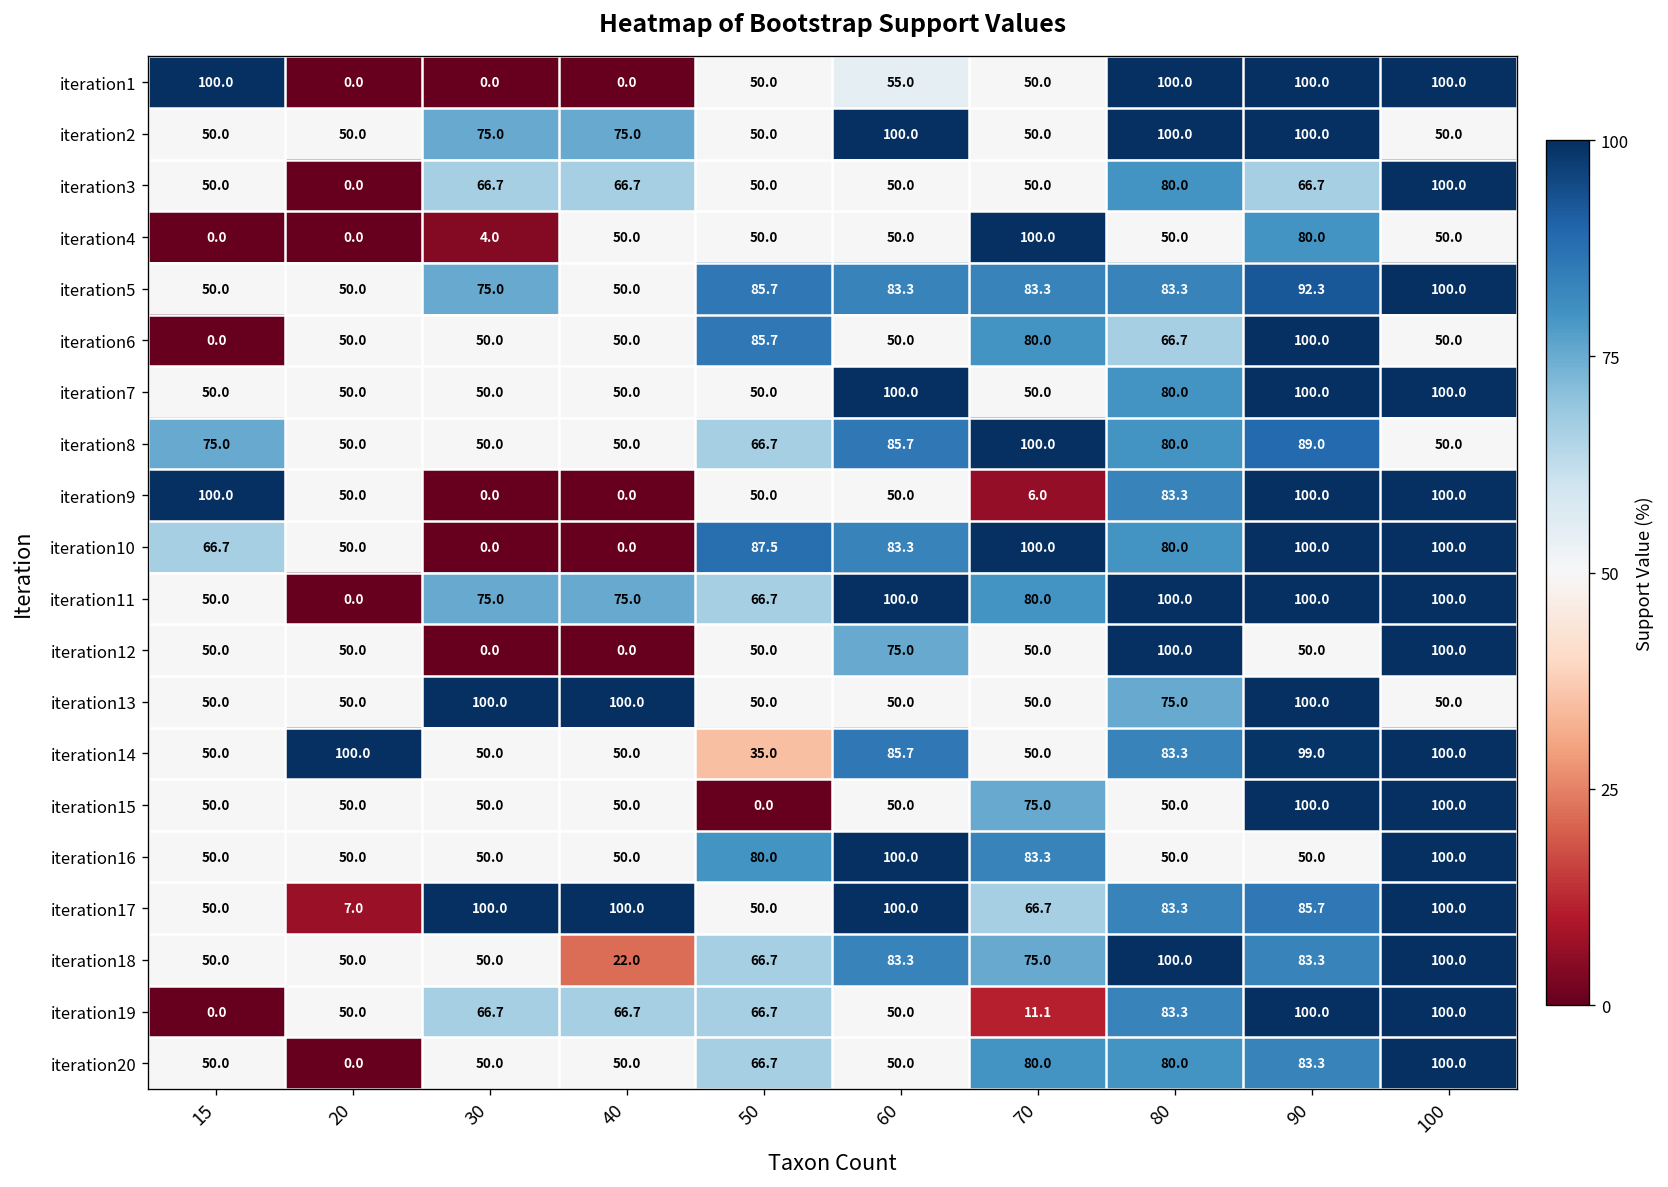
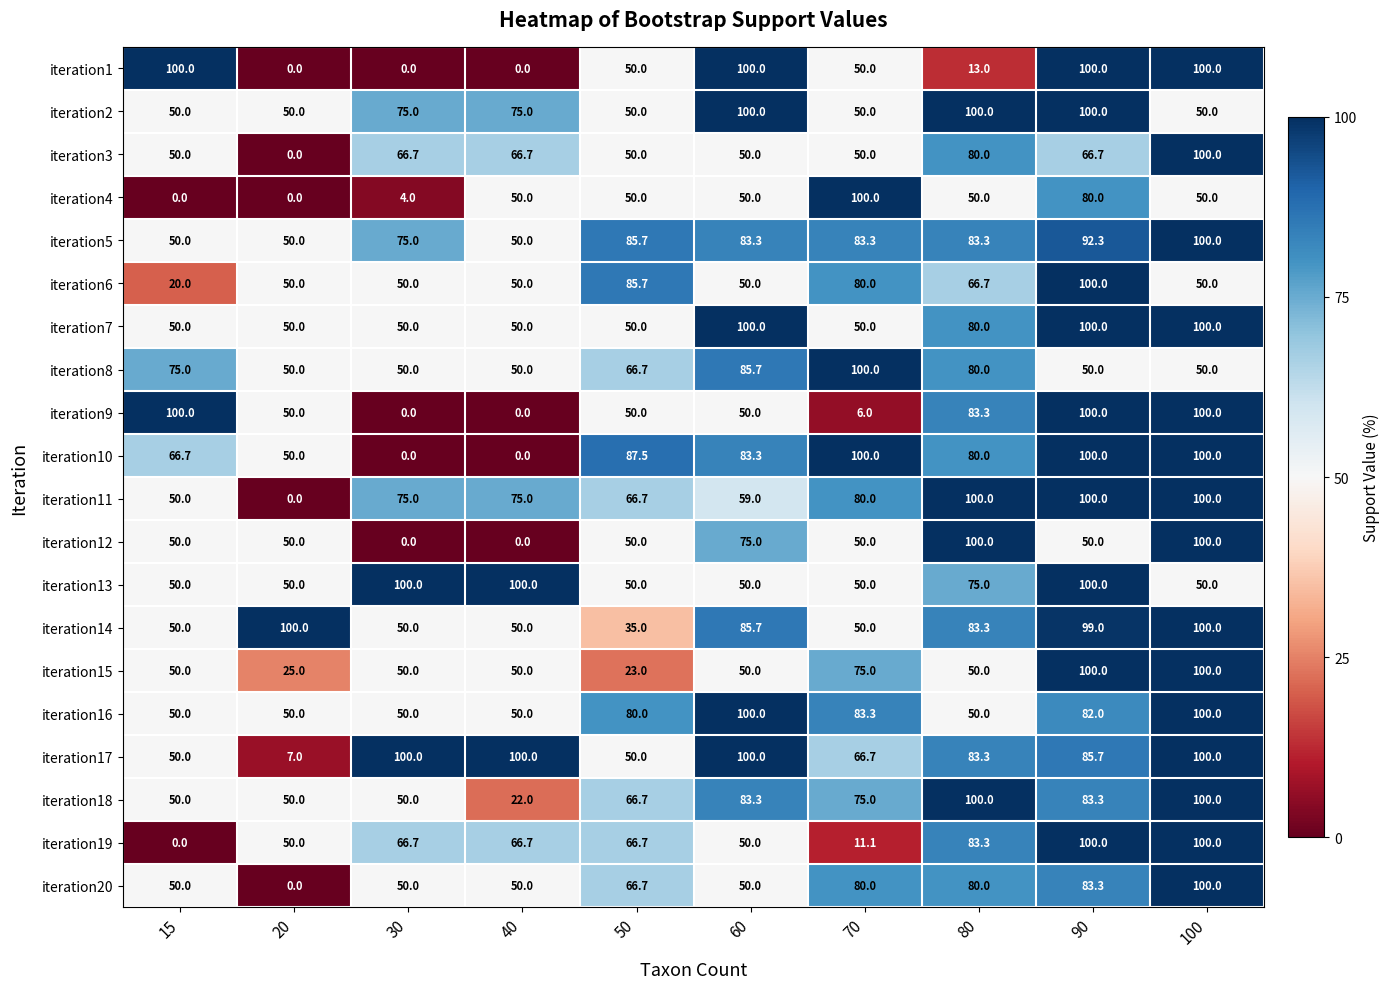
  {
    "iteration1": {
      "15": 100.0,
      "20": 0.0,
      "30": 0.0,
      "40": 0.0,
      "50": 50.0,
-     "60": 55.0,
+     "60": 100.0,
      "70": 50.0,
-     "80": 100.0,
+     "80": 13.0,
      "90": 100.0,
      "100": 100.0
    },
    "iteration2": {
      "15": 50.0,
      "20": 50.0,
      "30": 75.0,
      "40": 75.0,
      "50": 50.0,
      "60": 100.0,
      "70": 50.0,
      "80": 100.0,
      "90": 100.0,
      "100": 50.0
    },
    "iteration3": {
      "15": 50.0,
      "20": 0.0,
      "30": 66.7,
      "40": 66.7,
      "50": 50.0,
      "60": 50.0,
      "70": 50.0,
      "80": 80.0,
      "90": 66.7,
      "100": 100.0
    },
    "iteration4": {
      "15": 0.0,
      "20": 0.0,
      "30": 4.0,
      "40": 50.0,
      "50": 50.0,
      "60": 50.0,
      "70": 100.0,
      "80": 50.0,
      "90": 80.0,
      "100": 50.0
    },
    "iteration5": {
      "15": 50.0,
      "20": 50.0,
      "30": 75.0,
      "40": 50.0,
      "50": 85.7,
      "60": 83.3,
      "70": 83.3,
      "80": 83.3,
      "90": 92.3,
      "100": 100.0
    },
    "iteration6": {
-     "15": 0.0,
+     "15": 20.0,
      "20": 50.0,
      "30": 50.0,
      "40": 50.0,
      "50": 85.7,
      "60": 50.0,
      "70": 80.0,
      "80": 66.7,
      "90": 100.0,
      "100": 50.0
    },
    "iteration7": {
      "15": 50.0,
      "20": 50.0,
      "30": 50.0,
      "40": 50.0,
      "50": 50.0,
      "60": 100.0,
      "70": 50.0,
      "80": 80.0,
      "90": 100.0,
      "100": 100.0
    },
    "iteration8": {
      "15": 75.0,
      "20": 50.0,
      "30": 50.0,
      "40": 50.0,
      "50": 66.7,
      "60": 85.7,
      "70": 100.0,
      "80": 80.0,
-     "90": 89.0,
+     "90": 50.0,
      "100": 50.0
    },
    "iteration9": {
      "15": 100.0,
      "20": 50.0,
      "30": 0.0,
      "40": 0.0,
      "50": 50.0,
      "60": 50.0,
      "70": 6.0,
      "80": 83.3,
      "90": 100.0,
      "100": 100.0
    },
    "iteration10": {
      "15": 66.7,
      "20": 50.0,
      "30": 0.0,
      "40": 0.0,
      "50": 87.5,
      "60": 83.3,
      "70": 100.0,
      "80": 80.0,
      "90": 100.0,
      "100": 100.0
    },
    "iteration11": {
      "15": 50.0,
      "20": 0.0,
      "30": 75.0,
      "40": 75.0,
      "50": 66.7,
-     "60": 100.0,
+     "60": 59.0,
      "70": 80.0,
      "80": 100.0,
      "90": 100.0,
      "100": 100.0
    },
    "iteration12": {
      "15": 50.0,
      "20": 50.0,
      "30": 0.0,
      "40": 0.0,
      "50": 50.0,
      "60": 75.0,
      "70": 50.0,
      "80": 100.0,
      "90": 50.0,
      "100": 100.0
    },
    "iteration13": {
      "15": 50.0,
      "20": 50.0,
      "30": 100.0,
      "40": 100.0,
      "50": 50.0,
      "60": 50.0,
      "70": 50.0,
      "80": 75.0,
      "90": 100.0,
      "100": 50.0
    },
    "iteration14": {
      "15": 50.0,
      "20": 100.0,
      "30": 50.0,
      "40": 50.0,
      "50": 35.0,
      "60": 85.7,
      "70": 50.0,
      "80": 83.3,
      "90": 99.0,
      "100": 100.0
    },
    "iteration15": {
      "15": 50.0,
-     "20": 50.0,
+     "20": 25.0,
      "30": 50.0,
      "40": 50.0,
-     "50": 0.0,
+     "50": 23.0,
      "60": 50.0,
      "70": 75.0,
      "80": 50.0,
      "90": 100.0,
      "100": 100.0
    },
    "iteration16": {
      "15": 50.0,
      "20": 50.0,
      "30": 50.0,
      "40": 50.0,
      "50": 80.0,
      "60": 100.0,
      "70": 83.3,
      "80": 50.0,
-     "90": 50.0,
+     "90": 82.0,
      "100": 100.0
    },
    "iteration17": {
      "15": 50.0,
      "20": 7.0,
      "30": 100.0,
      "40": 100.0,
      "50": 50.0,
      "60": 100.0,
      "70": 66.7,
      "80": 83.3,
      "90": 85.7,
      "100": 100.0
    },
    "iteration18": {
      "15": 50.0,
      "20": 50.0,
      "30": 50.0,
      "40": 22.0,
      "50": 66.7,
      "60": 83.3,
      "70": 75.0,
      "80": 100.0,
      "90": 83.3,
      "100": 100.0
    },
    "iteration19": {
      "15": 0.0,
      "20": 50.0,
      "30": 66.7,
      "40": 66.7,
      "50": 66.7,
      "60": 50.0,
      "70": 11.1,
      "80": 83.3,
      "90": 100.0,
      "100": 100.0
    },
    "iteration20": {
      "15": 50.0,
      "20": 0.0,
      "30": 50.0,
      "40": 50.0,
      "50": 66.7,
      "60": 50.0,
      "70": 80.0,
      "80": 80.0,
      "90": 83.3,
      "100": 100.0
    }
  }
